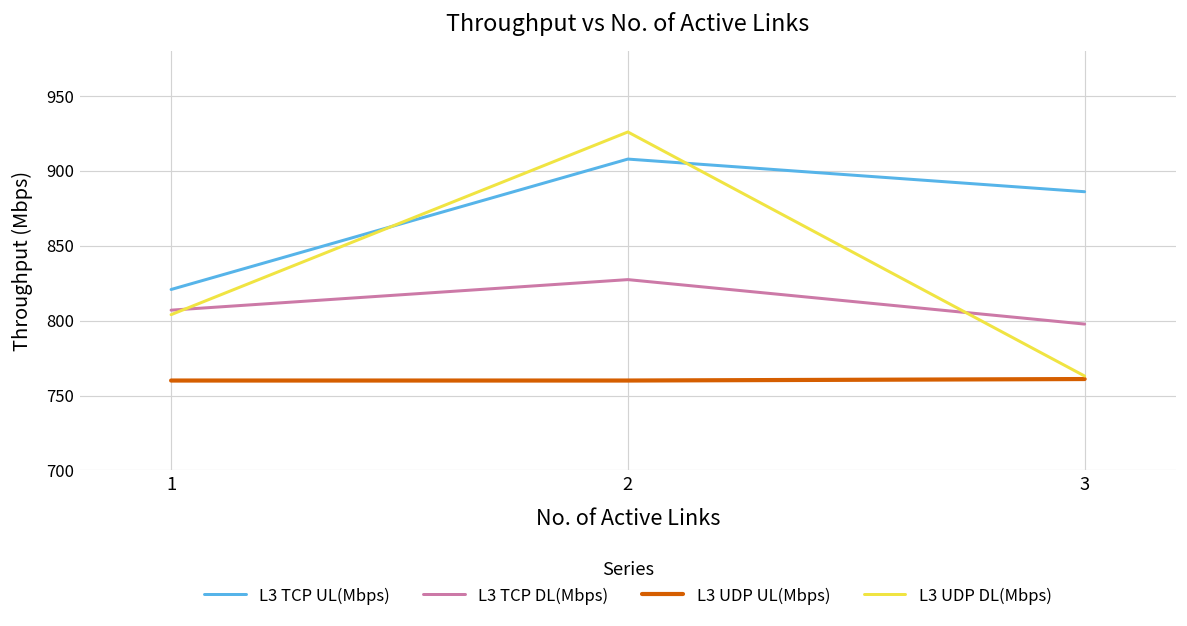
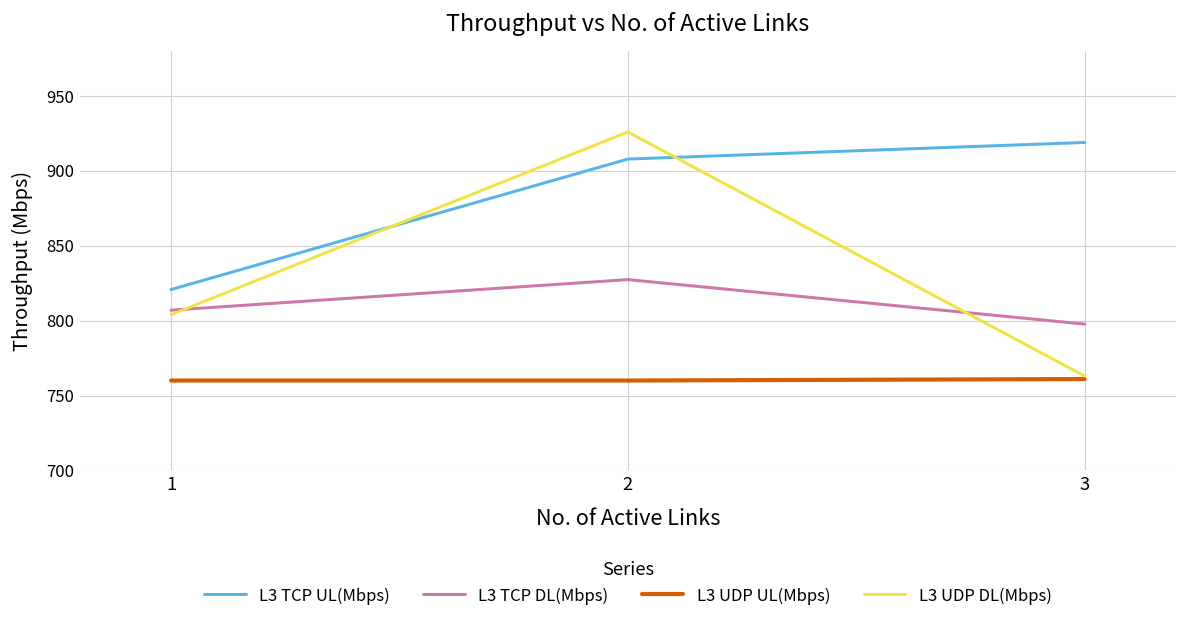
  {
    "L3 TCP UL(Mbps)": {
      "1": 821,
      "2": 908,
-     "3": 886
+     "3": 919
    },
    "L3 TCP DL(Mbps)": {
      "1": 807,
      "2": 827,
      "3": 798
    },
    "L3 UDP UL(Mbps)": {
      "1": 760,
      "2": 760
    },
    "L3 UDP DL(Mbps)": {
      "1": 804,
      "2": 926
    }
  }
